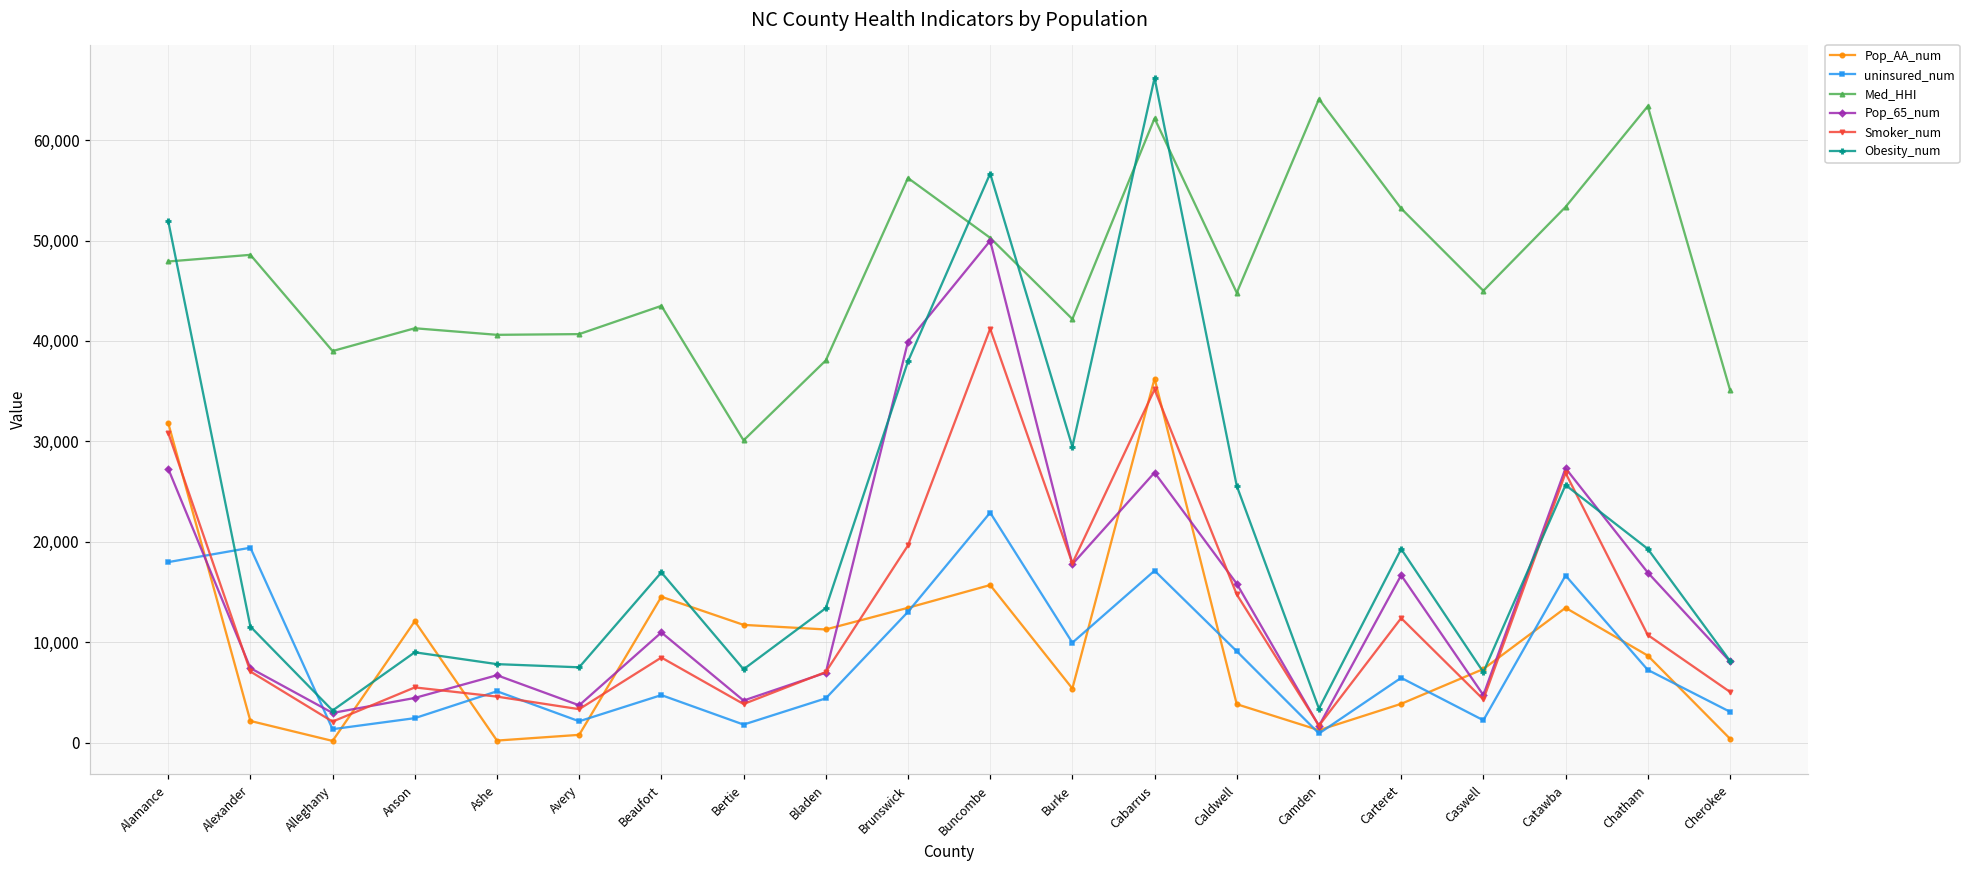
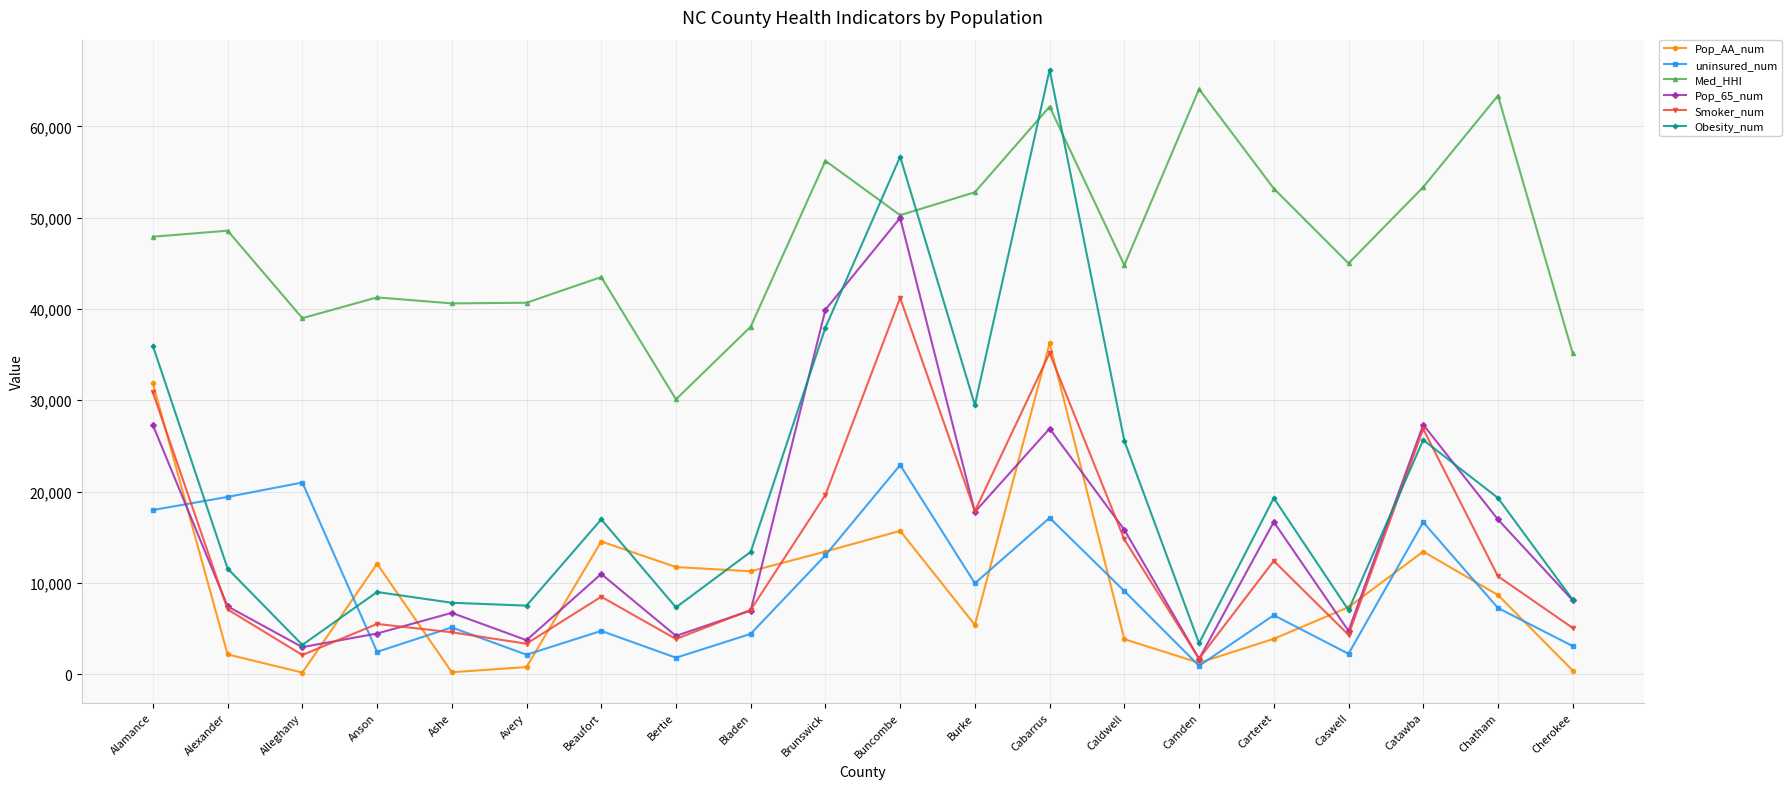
  {
    "Pop_AA_num": {
      "Alamance": "32,000",
      "Alexander": "2,000",
      "Alleghany": "0",
      "Anson": "12,000",
      "Ashe": "0",
      "Avery": "1,000",
      "Beaufort": "15,000",
      "Bertie": "12,000",
      "Bladen": "11,000",
      "Brunswick": "13,000",
      "Buncombe": "16,000",
      "Burke": "5,000",
      "Cabarrus": "36,000",
      "Caldwell": "4,000",
      "Camden": "1,000",
      "Carteret": "4,000",
      "Caswell": "7,000",
      "Catawba": "13,000",
      "Chatham": "9,000",
      "Cherokee": "0"
    },
    "uninsured_num": {
      "Alamance": "18,000",
      "Alexander": "19,000",
-     "Alleghany": "1,000",
+     "Alleghany": "21,000",
      "Anson": "2,000",
      "Ashe": "5,000",
      "Avery": "2,000",
      "Beaufort": "5,000",
      "Bertie": "2,000",
      "Bladen": "4,000",
      "Brunswick": "13,000",
      "Buncombe": "23,000",
      "Burke": "10,000",
      "Cabarrus": "17,000",
      "Caldwell": "9,000",
      "Camden": "1,000",
      "Carteret": "6,000",
      "Caswell": "2,000",
      "Catawba": "17,000",
      "Chatham": "7,000",
      "Cherokee": "3,000"
    },
    "Med_HHI": {
      "Alamance": "48,000",
      "Alexander": "49,000",
      "Alleghany": "39,000",
      "Anson": "41,000",
      "Ashe": "41,000",
      "Avery": "41,000",
      "Beaufort": "43,000",
      "Bertie": "30,000",
      "Bladen": "38,000",
      "Brunswick": "56,000",
      "Buncombe": "50,000",
-     "Burke": "42,000",
+     "Burke": "53,000",
      "Cabarrus": "62,000",
      "Caldwell": "45,000",
      "Camden": "64,000",
      "Carteret": "53,000",
      "Caswell": "45,000",
      "Catawba": "53,000",
      "Chatham": "63,000",
      "Cherokee": "35,000"
    },
    "Pop_65_num": {
      "Alamance": "27,000",
      "Alexander": "7,000",
      "Anson": "4,000",
      "Ashe": "7,000",
      "Avery": "4,000",
      "Beaufort": "11,000",
      "Bertie": "4,000",
      "Brunswick": "40,000",
      "Buncombe": "50,000",
      "Cabarrus": "27,000",
      "Caldwell": "16,000",
      "Carteret": "17,000",
      "Caswell": "5,000",
      "Catawba": "27,000",
      "Chatham": "17,000"
    },
    "Smoker_num": {
      "Alamance": "31,000",
      "Alexander": "7,000",
      "Alleghany": "2,000",
      "Anson": "5,000",
      "Ashe": "5,000",
      "Avery": "3,000",
      "Beaufort": "8,000",
      "Bertie": "4,000",
      "Brunswick": "20,000",
      "Buncombe": "41,000",
      "Cabarrus": "35,000",
      "Caldwell": "15,000",
      "Carteret": "12,000",
      "Caswell": "4,000",
      "Catawba": "27,000",
      "Chatham": "11,000",
      "Cherokee": "5,000"
    },
    "Obesity_num": {
-     "Alamance": "52,000",
+     "Alamance": "36,000",
      "Alexander": "12,000",
      "Anson": "9,000",
      "Ashe": "8,000",
      "Avery": "8,000",
      "Beaufort": "17,000",
      "Bertie": "7,000",
      "Bladen": "13,000",
      "Brunswick": "38,000",
      "Buncombe": "57,000",
      "Burke": "29,000",
      "Cabarrus": "66,000",
      "Caldwell": "26,000",
      "Camden": "3,000",
      "Carteret": "19,000",
      "Caswell": "7,000",
      "Catawba": "26,000",
      "Chatham": "19,000"
    }
  }
